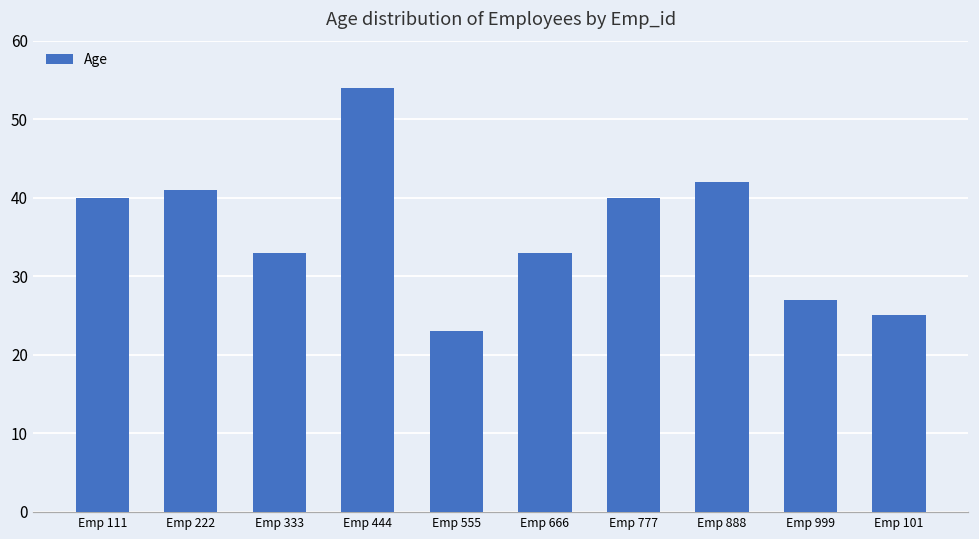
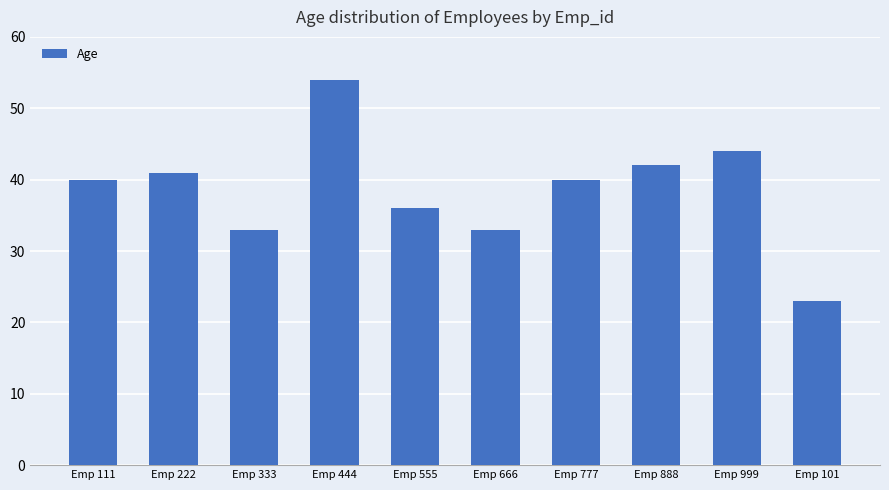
  {
    "Emp 111": 40,
    "Emp 222": 41,
    "Emp 333": 33,
    "Emp 444": 54,
-   "Emp 555": 23,
+   "Emp 555": 36,
    "Emp 666": 33,
    "Emp 777": 40,
    "Emp 888": 42,
-   "Emp 999": 27,
-   "Emp 101": 25
+   "Emp 999": 44,
+   "Emp 101": 23
  }
